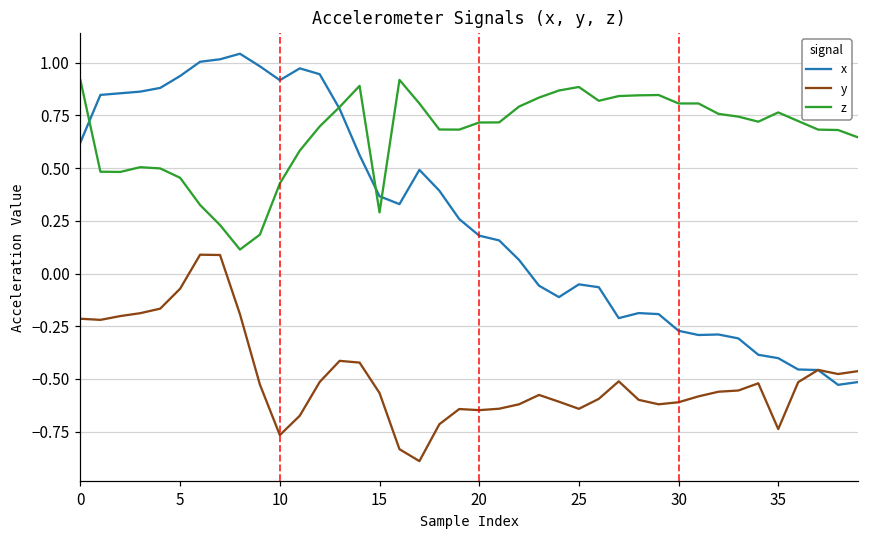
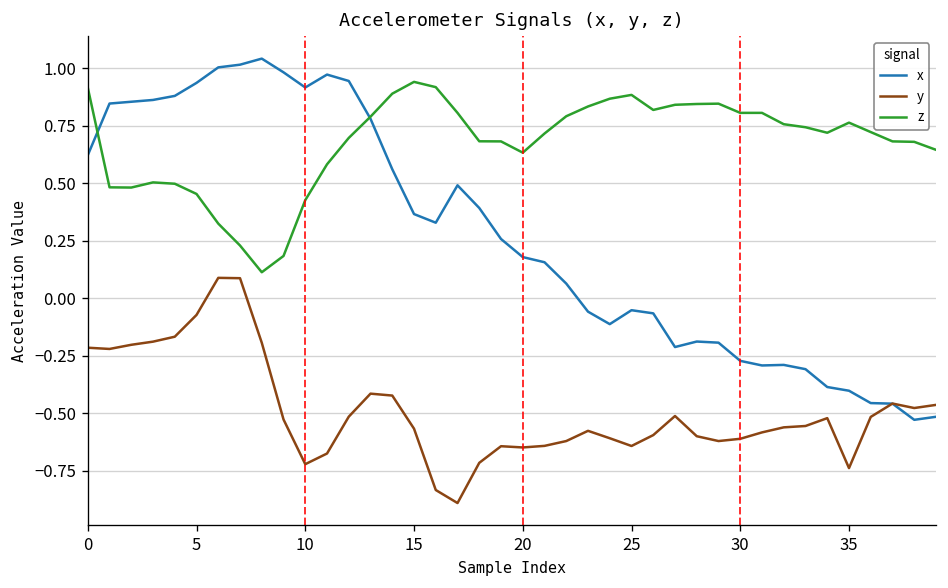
  {
    "x": {
      "0": 0.62,
      "5": 0.94,
      "10": 0.92,
      "15": 0.37,
      "20": 0.18,
      "25": -0.05,
      "30": -0.27,
      "35": -0.40
    },
    "y": {
      "0": -0.21,
      "5": -0.07,
-     "10": -0.77,
+     "10": -0.72,
      "15": -0.57,
      "20": -0.65,
      "25": -0.64,
      "30": -0.61,
      "35": -0.74
    },
    "z": {
      "0": 0.92,
      "5": 0.45,
      "10": 0.43,
-     "15": 0.29,
-     "20": 0.72,
+     "15": 0.94,
+     "20": 0.63,
      "25": 0.88,
      "30": 0.81,
      "35": 0.76
    }
  }
